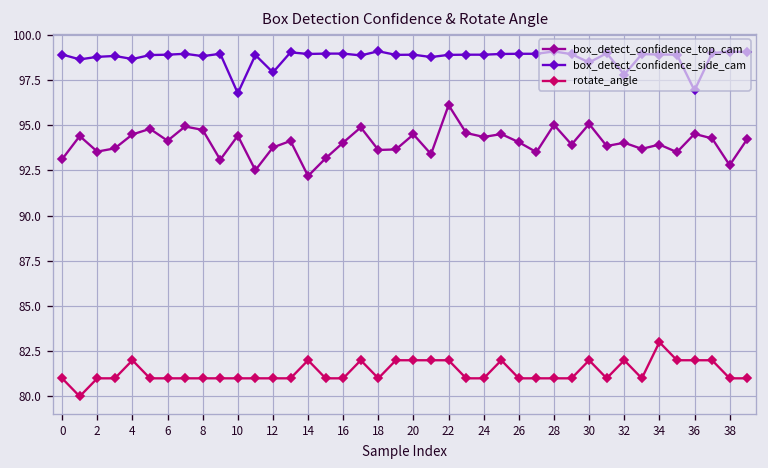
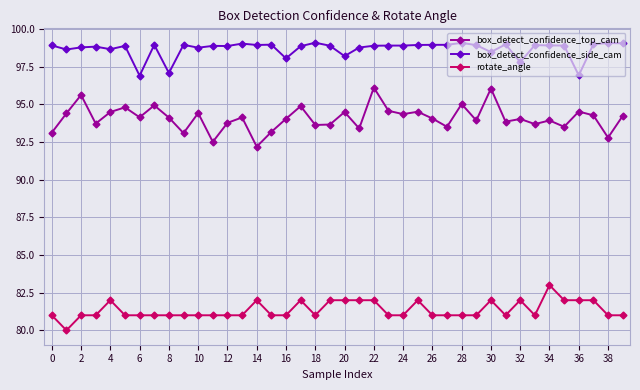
  {
    "box_detect_confidence_top_cam": {
      "0": 93.1,
-     "2": 93.5,
+     "2": 95.6,
      "4": 94.5,
      "6": 94.1,
-     "8": 94.7,
+     "8": 94.1,
      "10": 94.4,
      "12": 93.8,
      "14": 92.2,
      "16": 94.0,
      "18": 93.6,
      "20": 94.5,
      "22": 96.1,
      "24": 94.4,
      "26": 94.1,
      "28": 95.0,
-     "30": 95.1,
+     "30": 96.1,
      "32": 94.0,
      "34": 93.9,
      "36": 94.5,
      "38": 92.8
    },
    "box_detect_confidence_side_cam": {
      "0": 98.9,
      "2": 98.8,
      "4": 98.7,
-     "6": 98.9,
-     "8": 98.8,
-     "10": 96.8,
-     "12": 97.9,
+     "6": 96.9,
+     "8": 97.1,
+     "10": 98.8,
+     "12": 98.9,
      "14": 98.9,
-     "16": 99.0,
+     "16": 98.1,
      "18": 99.1,
-     "20": 98.9,
+     "20": 98.2,
      "22": 98.9,
      "24": 98.9,
      "26": 99.0
    },
    "rotate_angle": {
      "0": 81.0,
      "2": 81.0,
      "4": 82.0,
      "6": 81.0,
      "8": 81.0,
      "10": 81.0,
      "12": 81.0,
      "14": 82.0,
      "16": 81.0,
      "18": 81.0,
      "20": 82.0,
      "22": 82.0,
      "24": 81.0,
      "26": 81.0,
      "28": 81.0,
      "30": 82.0,
      "32": 82.0,
      "34": 83.0,
      "36": 82.0,
      "38": 81.0
    }
  }
